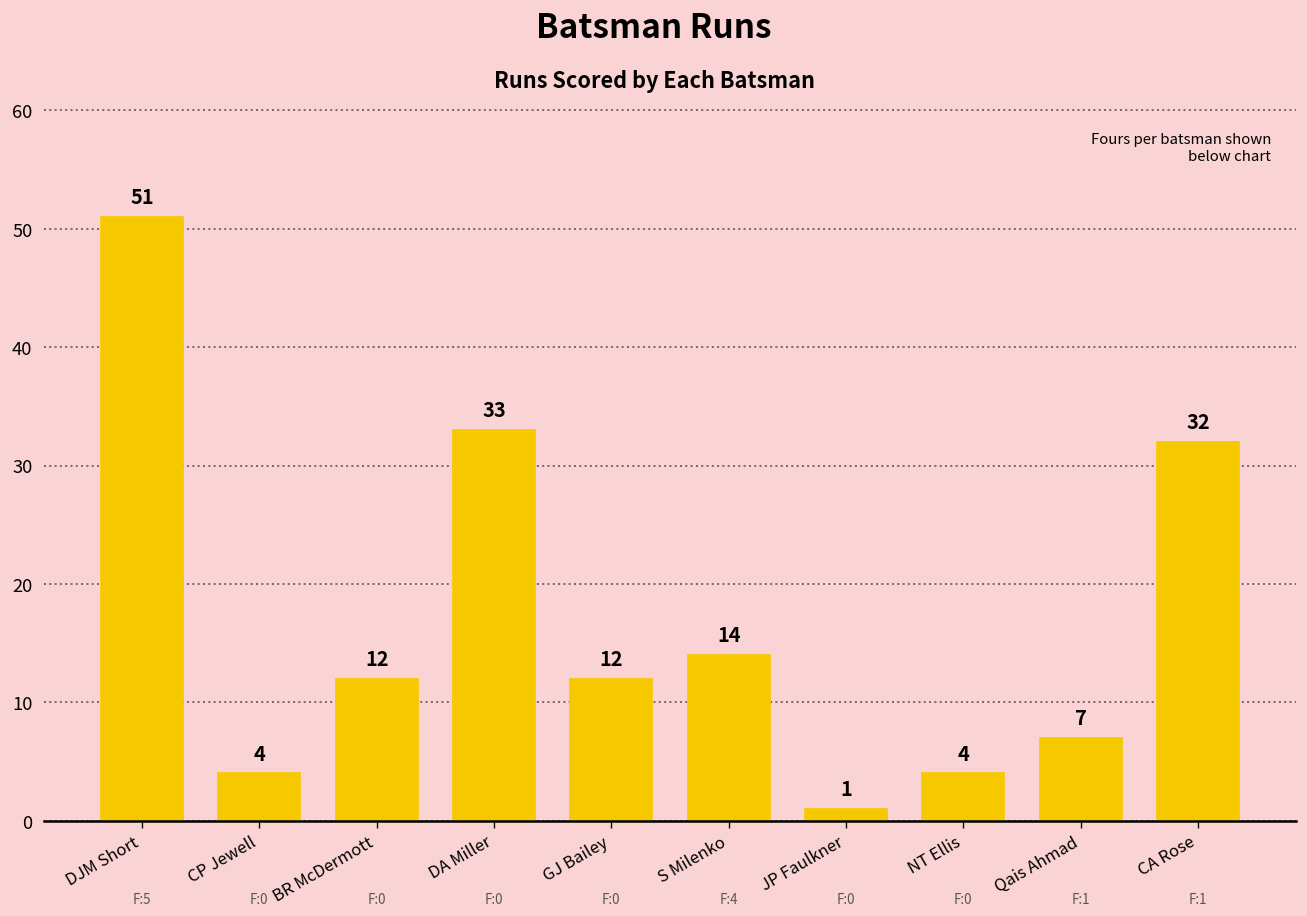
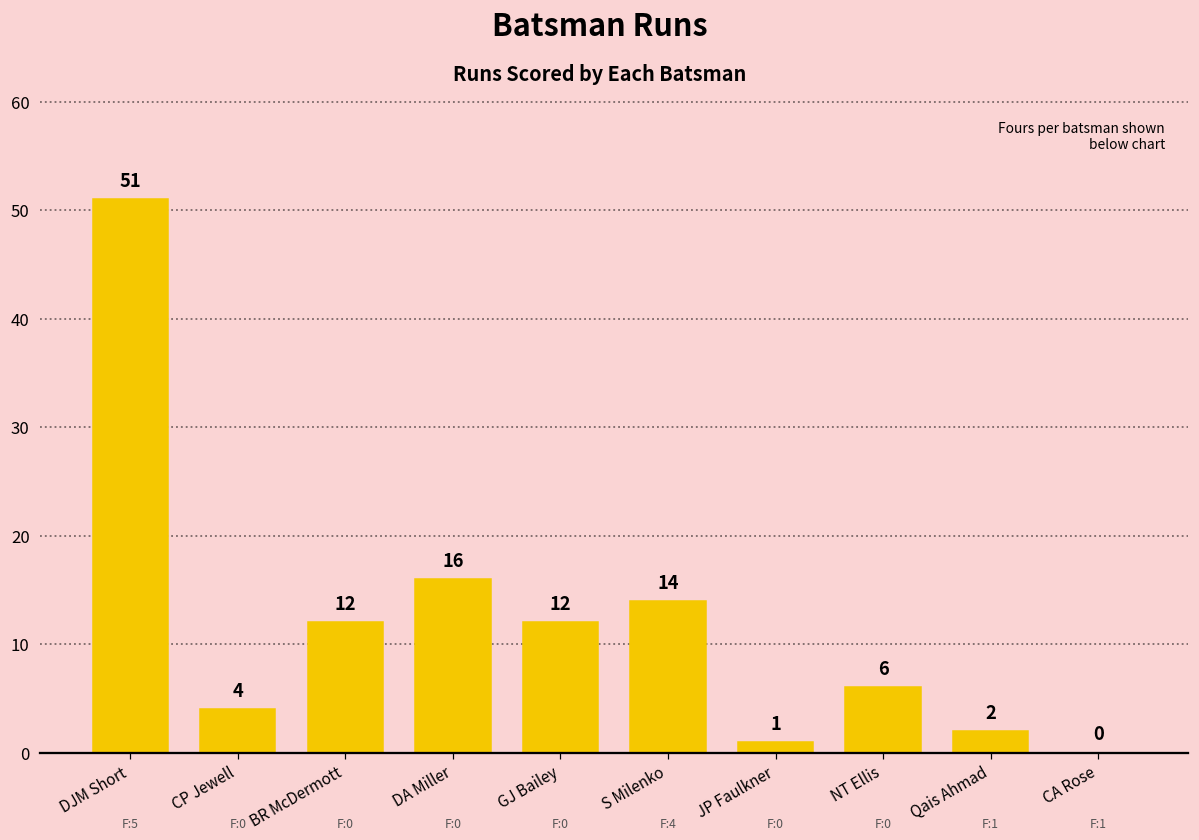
  {
    "DJM Short": 51,
    "CP Jewell": 4,
    "BR McDermott": 12,
-   "DA Miller": 33,
+   "DA Miller": 16,
    "GJ Bailey": 12,
    "S Milenko": 14,
    "JP Faulkner": 1,
-   "NT Ellis": 4,
-   "Qais Ahmad": 7,
-   "CA Rose": 32
+   "NT Ellis": 6,
+   "Qais Ahmad": 2,
+   "CA Rose": 0
  }
